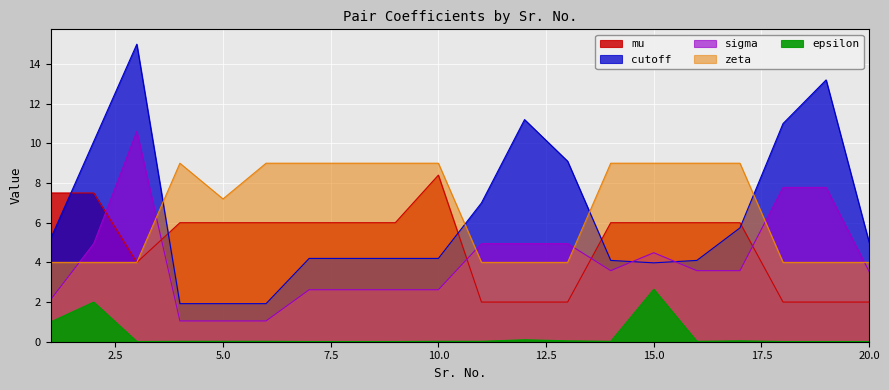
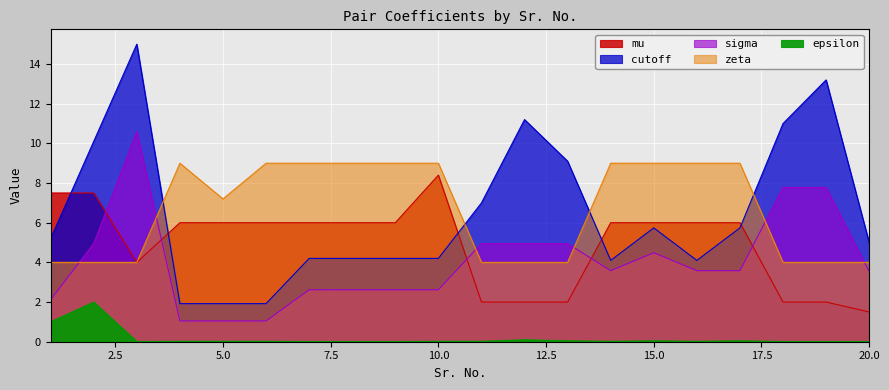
  {
    "mu": {
      "5.0": 6.0,
      "10.0": 8.4,
      "15.0": 6.0,
-     "20.0": 2.0
+     "20.0": 1.5
    },
    "cutoff": {
      "5.0": 1.9,
      "10.0": 4.2,
-     "15.0": 4.0,
+     "15.0": 5.7,
      "20.0": 5.0
    },
    "sigma": {
      "5.0": 1.0,
      "10.0": 2.6,
      "15.0": 4.5,
      "20.0": 3.5
    },
    "zeta": {
      "5.0": 7.2,
      "10.0": 9.0,
      "15.0": 9.0,
      "20.0": 4.0
    },
    "epsilon": {
      "5.0": 0.0,
      "10.0": 0.0,
-     "15.0": 2.6,
+     "15.0": 0.0,
      "20.0": 0.0
    }
  }
